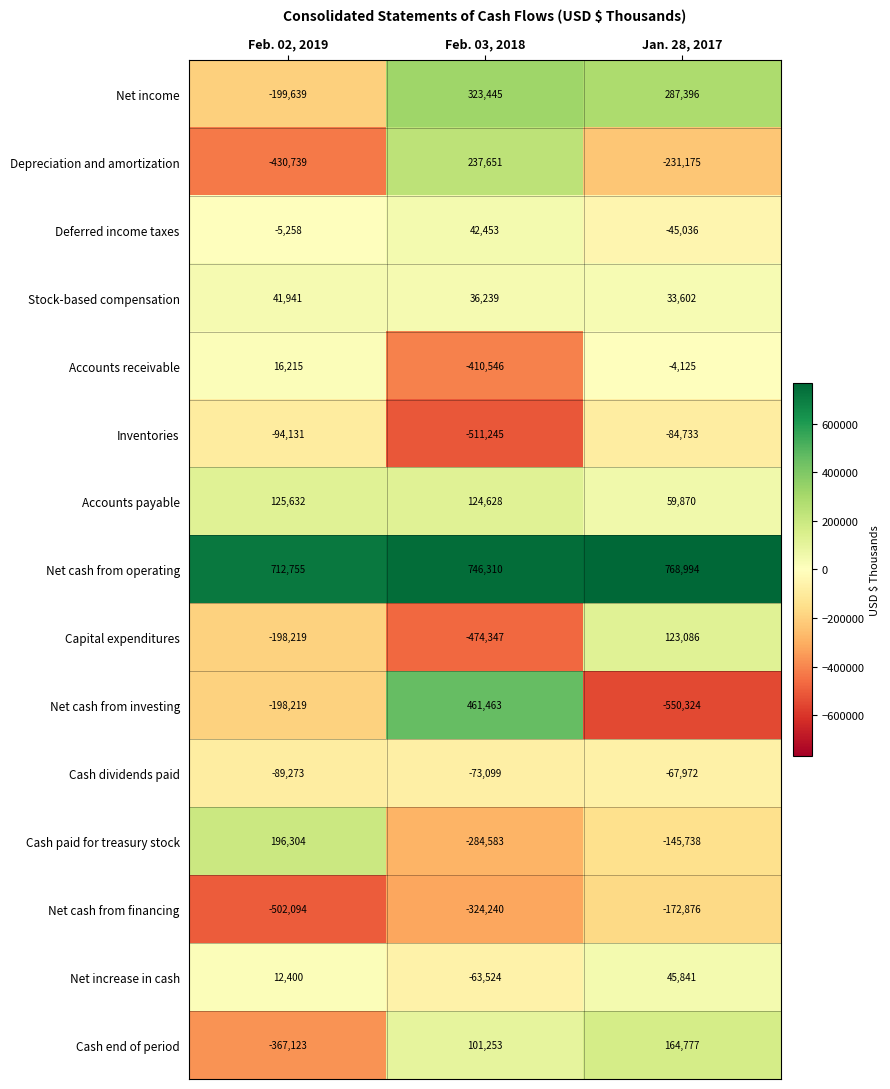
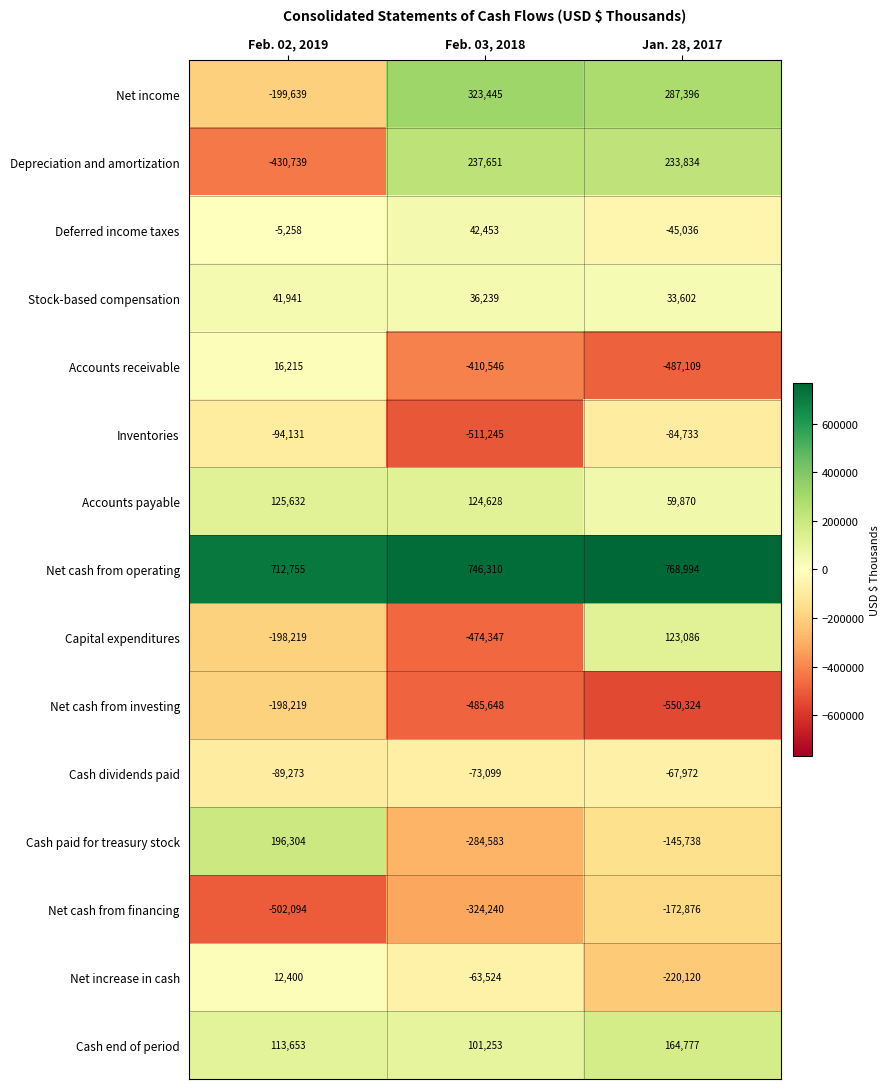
  {
    "Net income": {
      "Feb. 02, 2019": "-199,639",
      "Feb. 03, 2018": "323,445",
      "Jan. 28, 2017": "287,396"
    },
    "Depreciation and amortization": {
      "Feb. 02, 2019": "-430,739",
      "Feb. 03, 2018": "237,651",
-     "Jan. 28, 2017": "-231,175"
+     "Jan. 28, 2017": "233,834"
    },
    "Deferred income taxes": {
      "Feb. 02, 2019": "-5,258",
      "Feb. 03, 2018": "42,453",
      "Jan. 28, 2017": "-45,036"
    },
    "Stock-based compensation": {
      "Feb. 02, 2019": "41,941",
      "Feb. 03, 2018": "36,239",
      "Jan. 28, 2017": "33,602"
    },
    "Accounts receivable": {
      "Feb. 02, 2019": "16,215",
      "Feb. 03, 2018": "-410,546",
-     "Jan. 28, 2017": "-4,125"
+     "Jan. 28, 2017": "-487,109"
    },
    "Inventories": {
      "Feb. 02, 2019": "-94,131",
      "Feb. 03, 2018": "-511,245",
      "Jan. 28, 2017": "-84,733"
    },
    "Accounts payable": {
      "Feb. 02, 2019": "125,632",
      "Feb. 03, 2018": "124,628",
      "Jan. 28, 2017": "59,870"
    },
    "Net cash from operating": {
      "Feb. 02, 2019": "712,755",
      "Feb. 03, 2018": "746,310",
      "Jan. 28, 2017": "768,994"
    },
    "Capital expenditures": {
      "Feb. 02, 2019": "-198,219",
      "Feb. 03, 2018": "-474,347",
      "Jan. 28, 2017": "123,086"
    },
    "Net cash from investing": {
      "Feb. 02, 2019": "-198,219",
-     "Feb. 03, 2018": "461,463",
+     "Feb. 03, 2018": "-485,648",
      "Jan. 28, 2017": "-550,324"
    },
    "Cash dividends paid": {
      "Feb. 02, 2019": "-89,273",
      "Feb. 03, 2018": "-73,099",
      "Jan. 28, 2017": "-67,972"
    },
    "Cash paid for treasury stock": {
      "Feb. 02, 2019": "196,304",
      "Feb. 03, 2018": "-284,583",
      "Jan. 28, 2017": "-145,738"
    },
    "Net cash from financing": {
      "Feb. 02, 2019": "-502,094",
      "Feb. 03, 2018": "-324,240",
      "Jan. 28, 2017": "-172,876"
    },
    "Net increase in cash": {
      "Feb. 02, 2019": "12,400",
      "Feb. 03, 2018": "-63,524",
-     "Jan. 28, 2017": "45,841"
+     "Jan. 28, 2017": "-220,120"
    },
    "Cash end of period": {
-     "Feb. 02, 2019": "-367,123",
+     "Feb. 02, 2019": "113,653",
      "Feb. 03, 2018": "101,253",
      "Jan. 28, 2017": "164,777"
    }
  }
